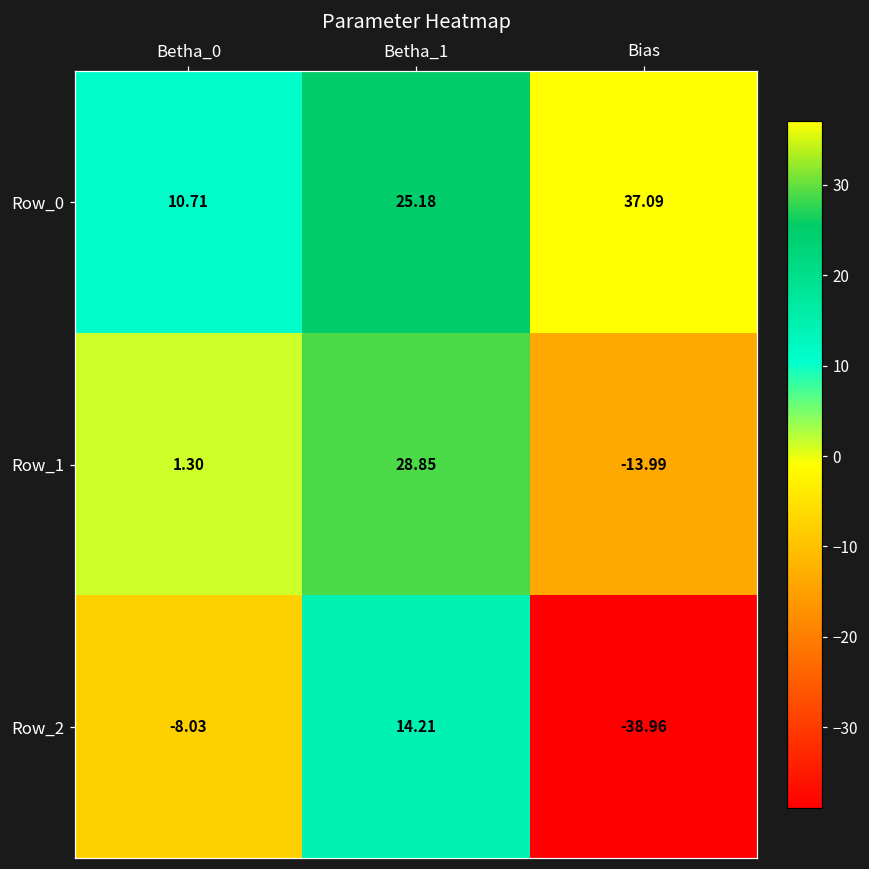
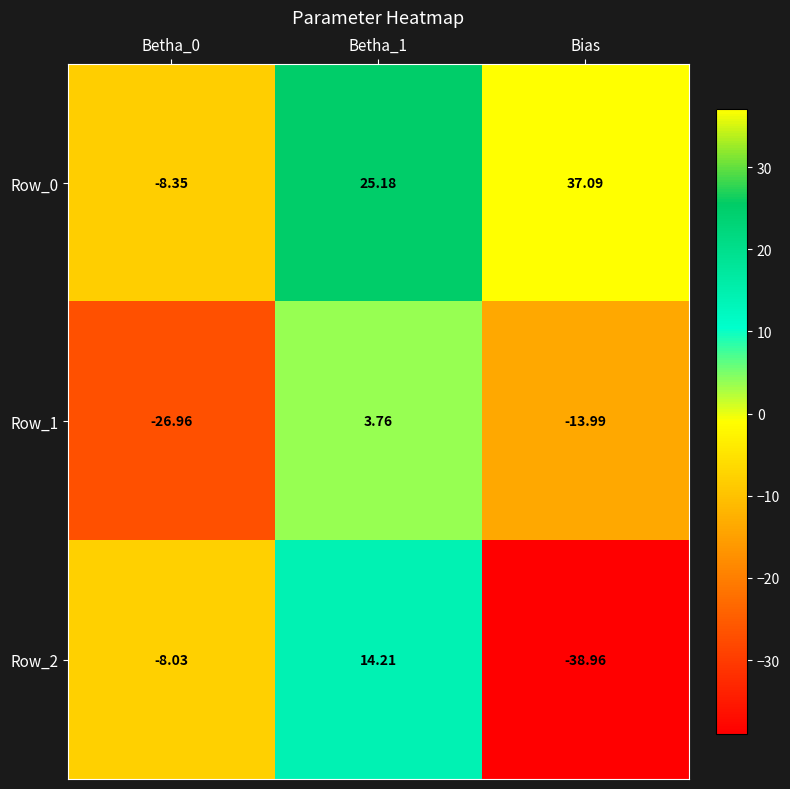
  {
    "Row_0": {
-     "Betha_0": 10.71,
+     "Betha_0": -8.35,
      "Betha_1": 25.18,
      "Bias": 37.09
    },
    "Row_1": {
-     "Betha_0": 1.30,
-     "Betha_1": 28.85,
+     "Betha_0": -26.96,
+     "Betha_1": 3.76,
      "Bias": -13.99
    },
    "Row_2": {
      "Betha_0": -8.03,
      "Betha_1": 14.21,
      "Bias": -38.96
    }
  }
